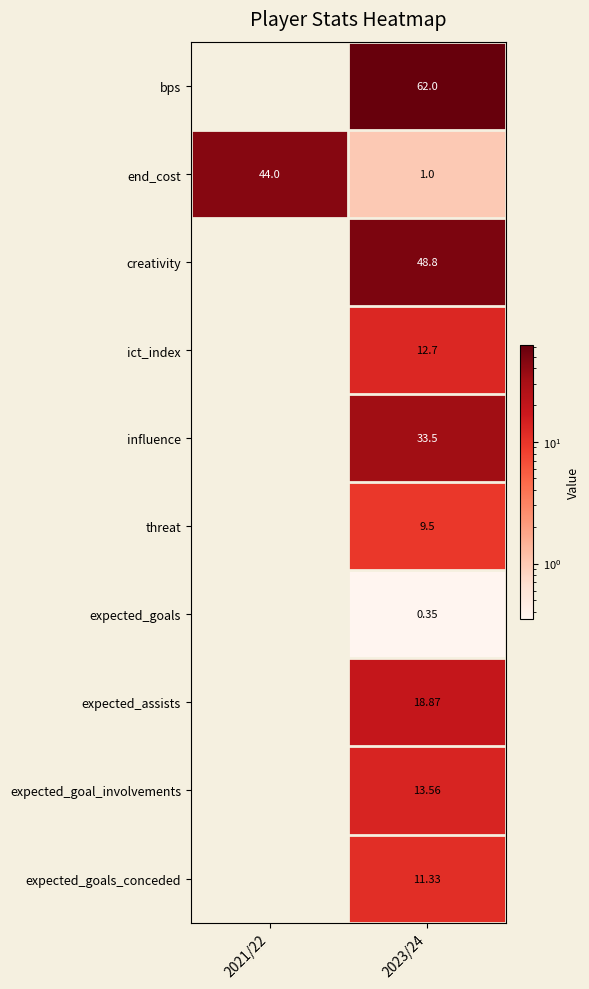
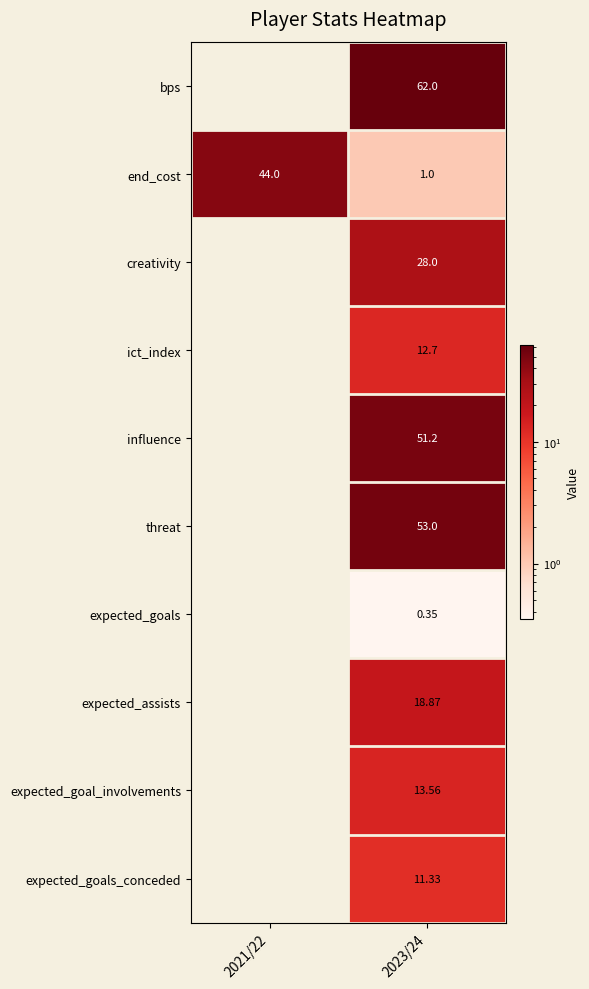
  {
    "bps": {
      "2023/24": 62.0
    },
    "end_cost": {
      "2021/22": 44.0,
      "2023/24": 1.0
    },
    "creativity": {
-     "2023/24": 48.8
+     "2023/24": 28.0
    },
    "ict_index": {
      "2023/24": 12.7
    },
    "influence": {
-     "2023/24": 33.5
+     "2023/24": 51.2
    },
    "threat": {
-     "2023/24": 9.5
+     "2023/24": 53.0
    },
    "expected_goals": {
      "2023/24": 0.35
    },
    "expected_assists": {
      "2023/24": 18.87
    },
    "expected_goal_involvements": {
      "2023/24": 13.56
    },
    "expected_goals_conceded": {
      "2023/24": 11.33
    }
  }
